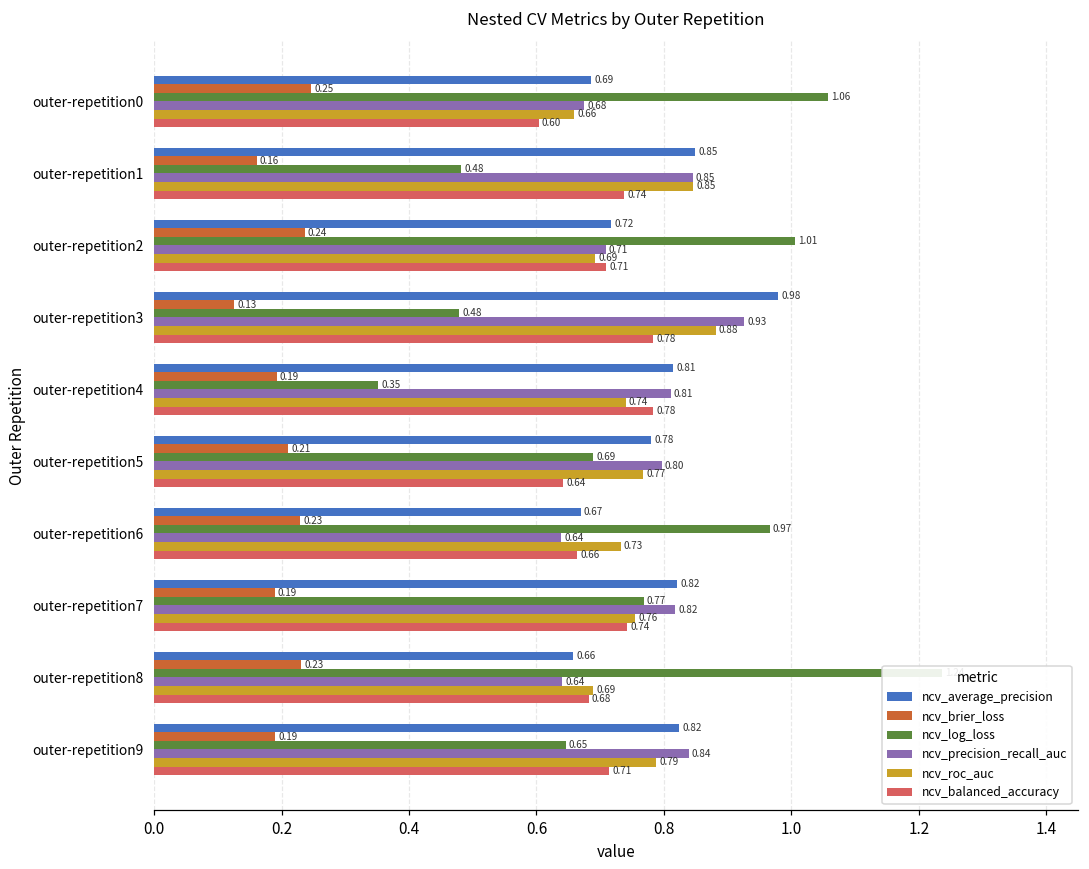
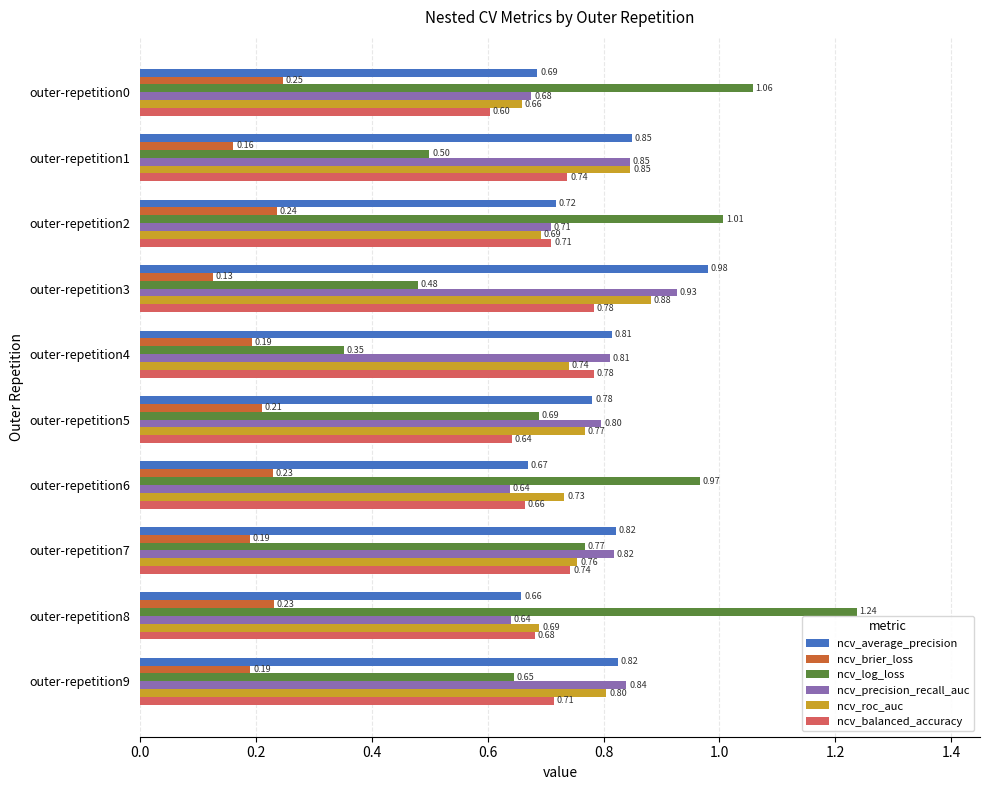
  {
    "ncv_average_precision": {
      "outer-repetition0": 0.69,
      "outer-repetition1": 0.85,
      "outer-repetition2": 0.72,
      "outer-repetition3": 0.98,
      "outer-repetition4": 0.81,
      "outer-repetition5": 0.78,
      "outer-repetition6": 0.67,
      "outer-repetition7": 0.82,
      "outer-repetition8": 0.66,
      "outer-repetition9": 0.82
    },
    "ncv_log_loss": {
      "outer-repetition0": 1.06,
-     "outer-repetition1": 0.48,
+     "outer-repetition1": 0.50,
      "outer-repetition2": 1.01,
      "outer-repetition3": 0.48,
      "outer-repetition4": 0.35,
      "outer-repetition5": 0.69,
      "outer-repetition6": 0.97,
      "outer-repetition7": 0.77,
      "outer-repetition9": 0.65
    },
    "ncv_precision_recall_auc": {
      "outer-repetition0": 0.68,
      "outer-repetition1": 0.85,
      "outer-repetition2": 0.71,
      "outer-repetition3": 0.93,
      "outer-repetition4": 0.81,
      "outer-repetition5": 0.80,
      "outer-repetition6": 0.64,
      "outer-repetition7": 0.82,
      "outer-repetition8": 0.64,
      "outer-repetition9": 0.84
    },
    "ncv_roc_auc": {
      "outer-repetition0": 0.66,
      "outer-repetition1": 0.85,
      "outer-repetition2": 0.69,
      "outer-repetition3": 0.88,
      "outer-repetition4": 0.74,
      "outer-repetition5": 0.77,
      "outer-repetition6": 0.73,
      "outer-repetition7": 0.76,
      "outer-repetition8": 0.69,
-     "outer-repetition9": 0.79
+     "outer-repetition9": 0.80
    }
  }
